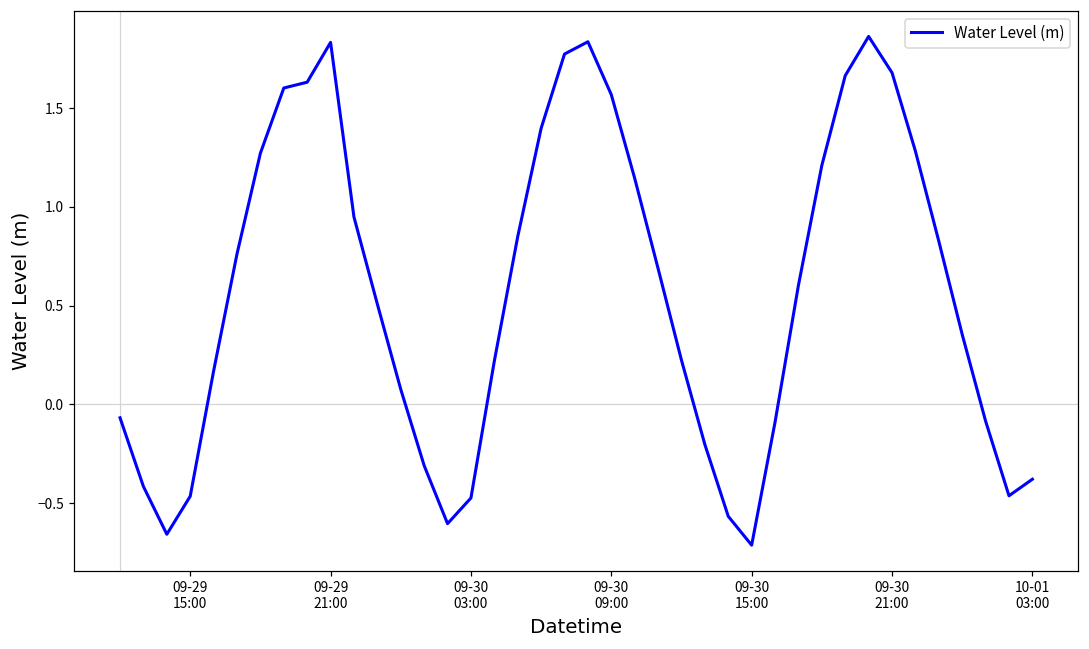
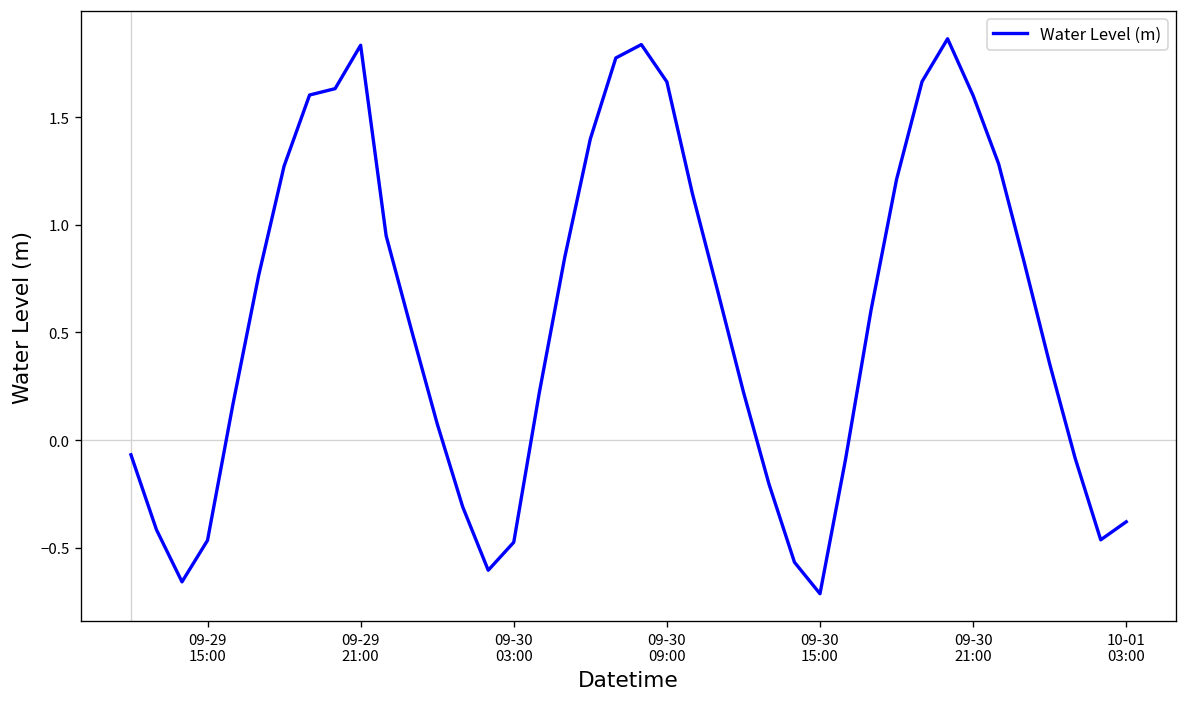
  {
    "09-29 15:00": -0.47,
    "09-29 21:00": 1.83,
    "09-30 03:00": -0.47,
-   "09-30 09:00": 1.57,
+   "09-30 09:00": 1.66,
    "09-30 15:00": -0.71,
-   "09-30 21:00": 1.68,
+   "09-30 21:00": 1.60,
    "10-01 03:00": -0.38
  }
